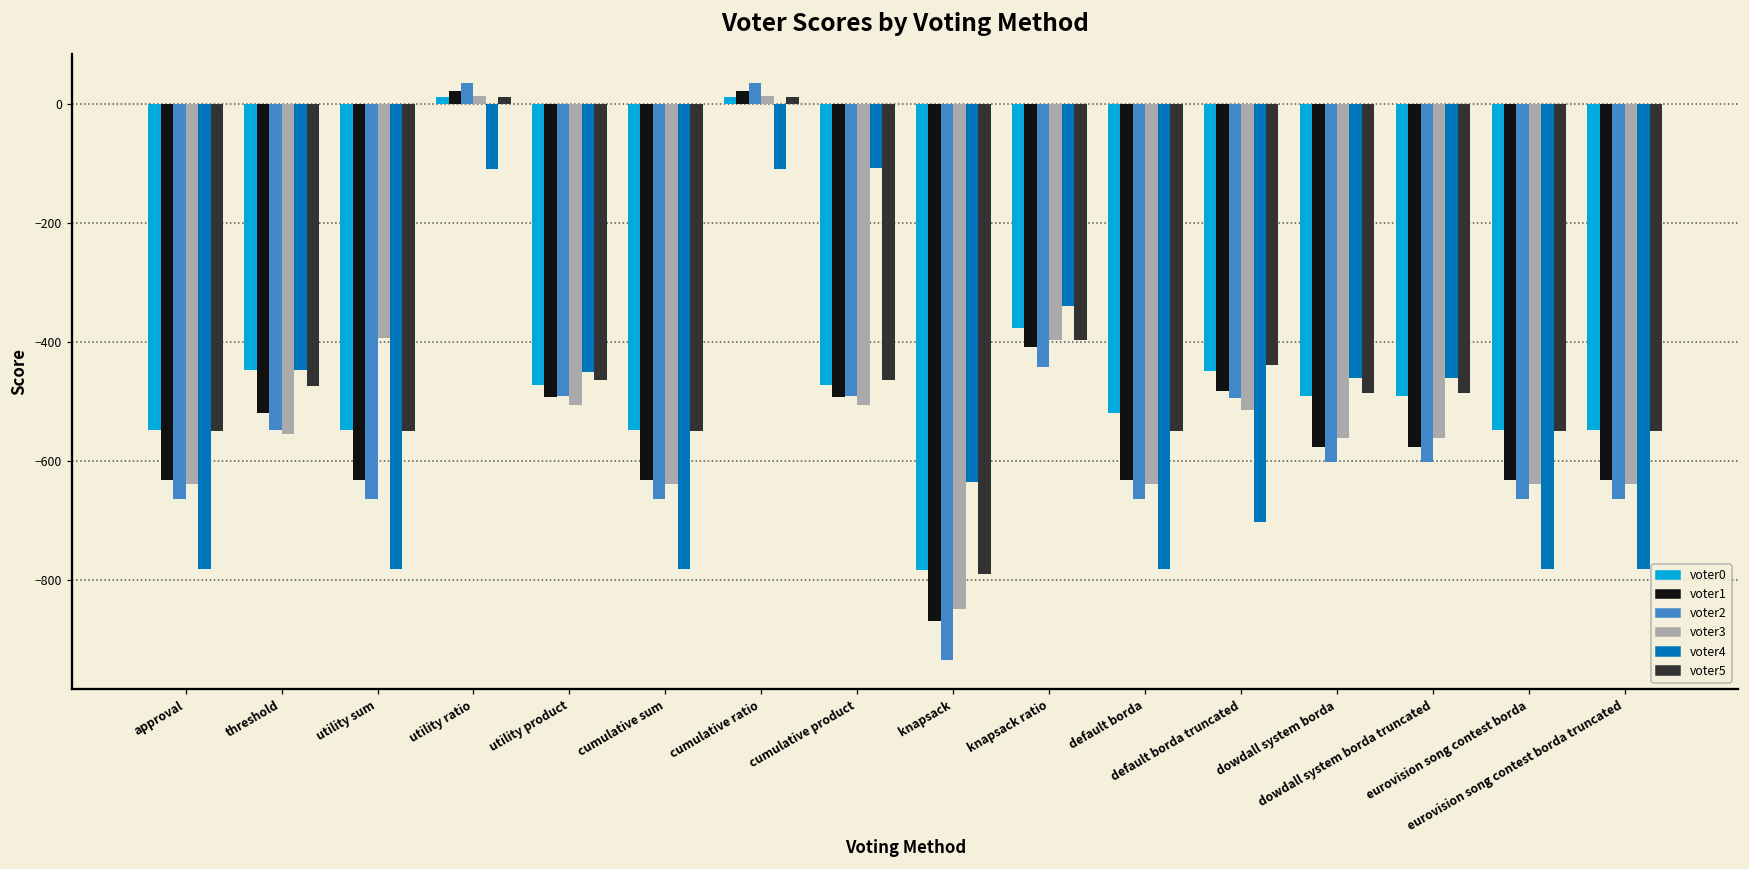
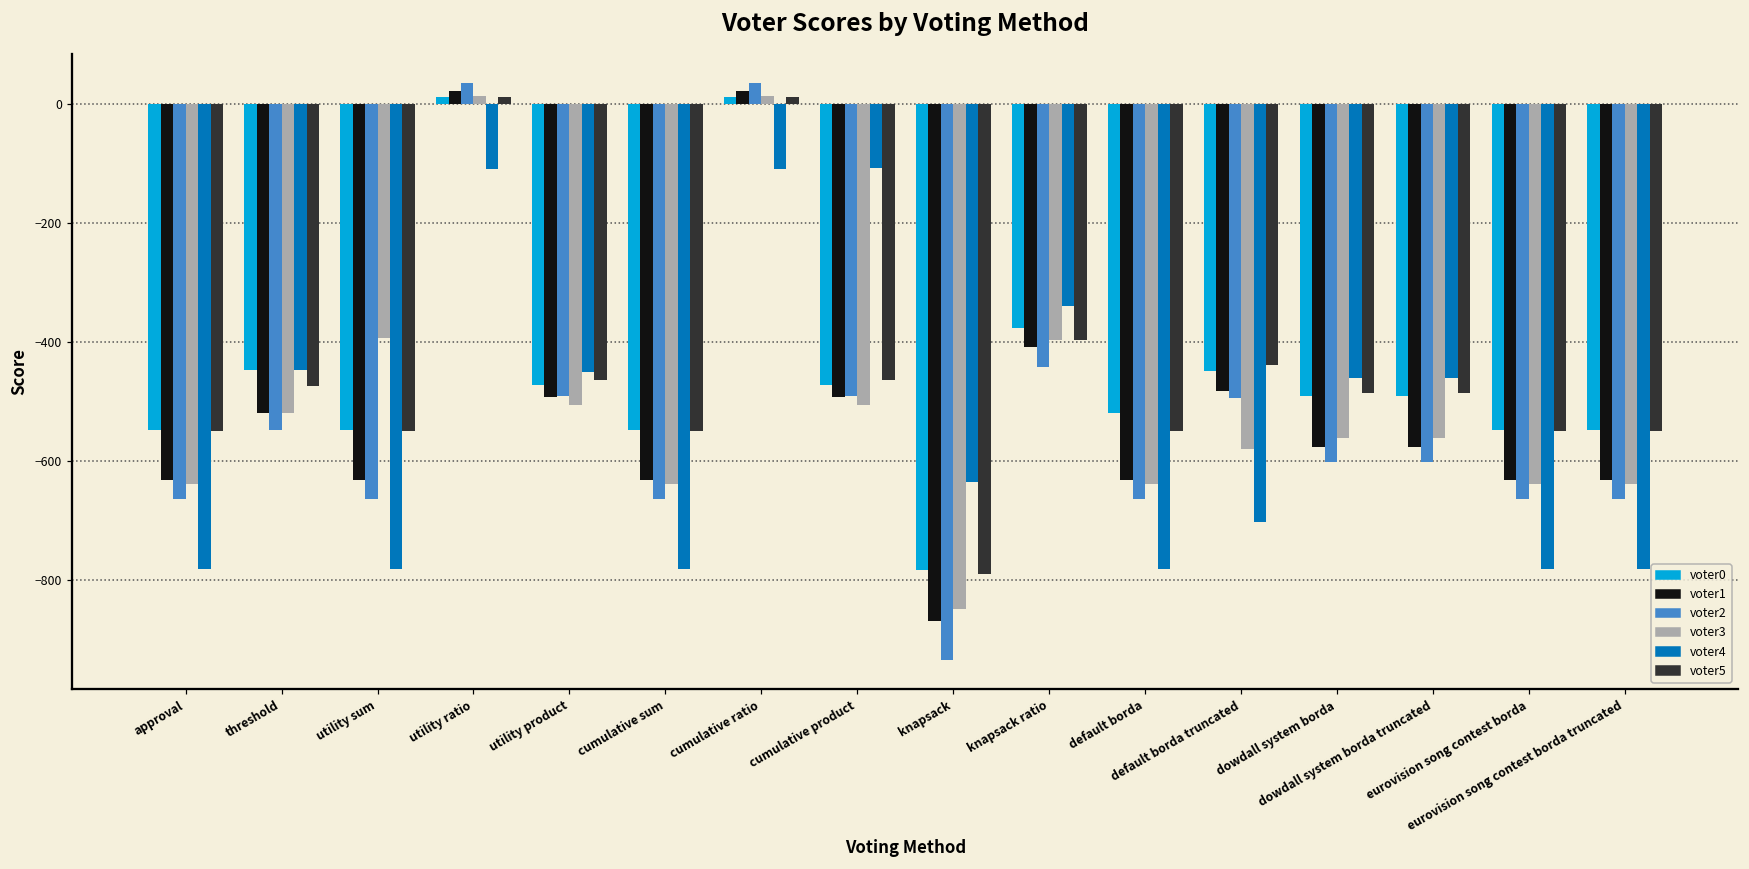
  {
    "voter0": {
      "approval": -550,
      "threshold": -450,
      "utility sum": -550,
      "utility ratio": 10,
      "utility product": -470,
      "cumulative sum": -550,
      "cumulative ratio": 10,
      "cumulative product": -470,
      "knapsack": -780,
      "knapsack ratio": -380,
      "default borda": -520,
      "default borda truncated": -450,
      "dowdall system borda": -490,
      "dowdall system borda truncated": -490,
      "eurovision song contest borda": -550,
      "eurovision song contest borda truncated": -550
    },
    "voter2": {
      "approval": -660,
      "threshold": -550,
      "utility sum": -660,
      "utility ratio": 40,
      "utility product": -490,
      "cumulative sum": -660,
      "cumulative ratio": 40,
      "cumulative product": -490,
      "knapsack": -930,
      "knapsack ratio": -440,
      "default borda": -660,
      "default borda truncated": -490,
      "dowdall system borda": -600,
      "dowdall system borda truncated": -600,
      "eurovision song contest borda": -660,
      "eurovision song contest borda truncated": -660
    },
    "voter3": {
      "approval": -640,
-     "threshold": -550,
+     "threshold": -520,
      "utility sum": -390,
      "utility ratio": 10,
      "utility product": -510,
      "cumulative sum": -640,
      "cumulative ratio": 10,
      "cumulative product": -510,
      "knapsack": -850,
      "knapsack ratio": -400,
      "default borda": -640,
-     "default borda truncated": -510,
+     "default borda truncated": -580,
      "dowdall system borda": -560,
      "dowdall system borda truncated": -560,
      "eurovision song contest borda": -640,
      "eurovision song contest borda truncated": -640
    },
    "voter4": {
      "approval": -780,
      "threshold": -450,
      "utility sum": -780,
      "utility ratio": -110,
      "utility product": -450,
      "cumulative sum": -780,
      "cumulative ratio": -110,
      "cumulative product": -110,
      "knapsack": -640,
      "knapsack ratio": -340,
      "default borda": -780,
      "default borda truncated": -700,
      "dowdall system borda": -460,
      "dowdall system borda truncated": -460,
      "eurovision song contest borda": -780,
      "eurovision song contest borda truncated": -780
    }
  }
